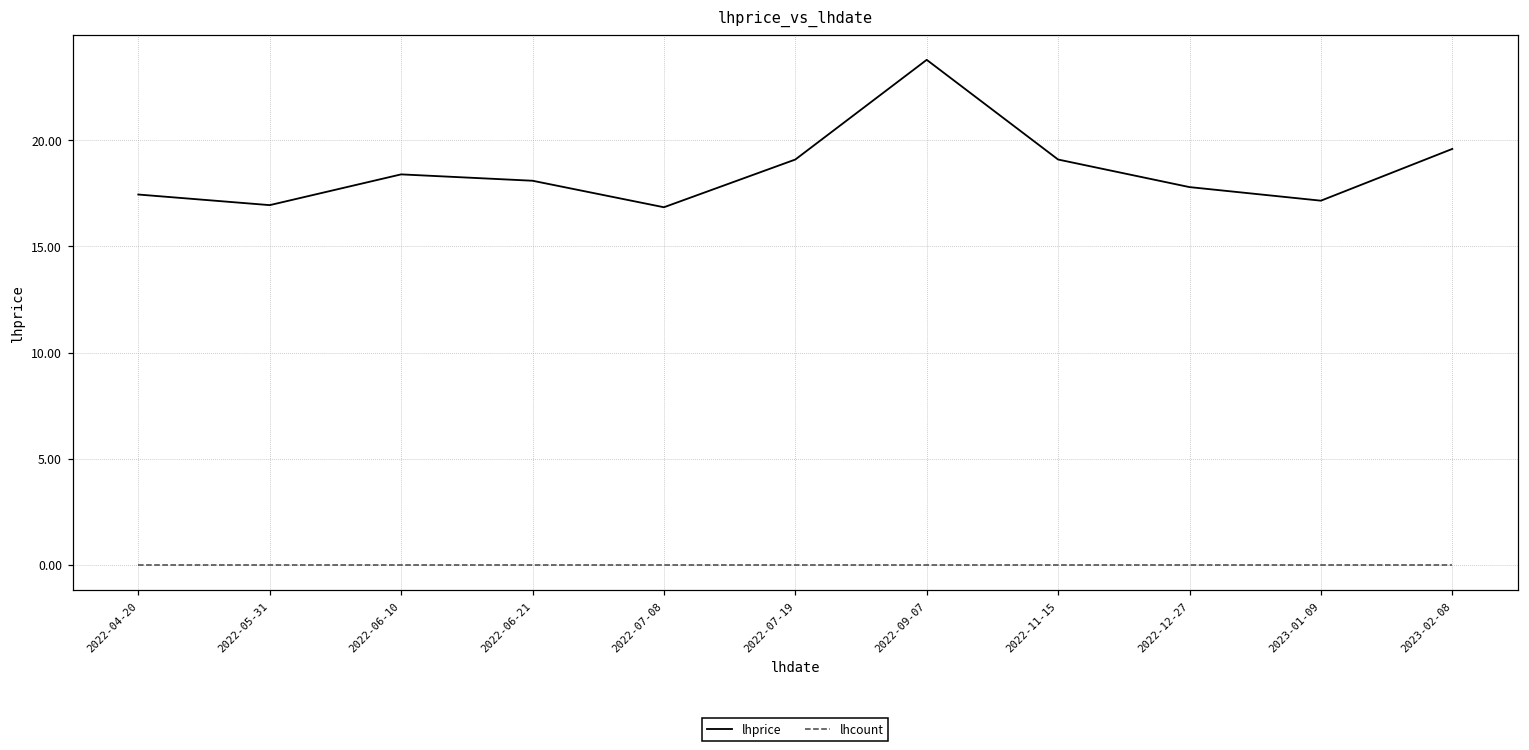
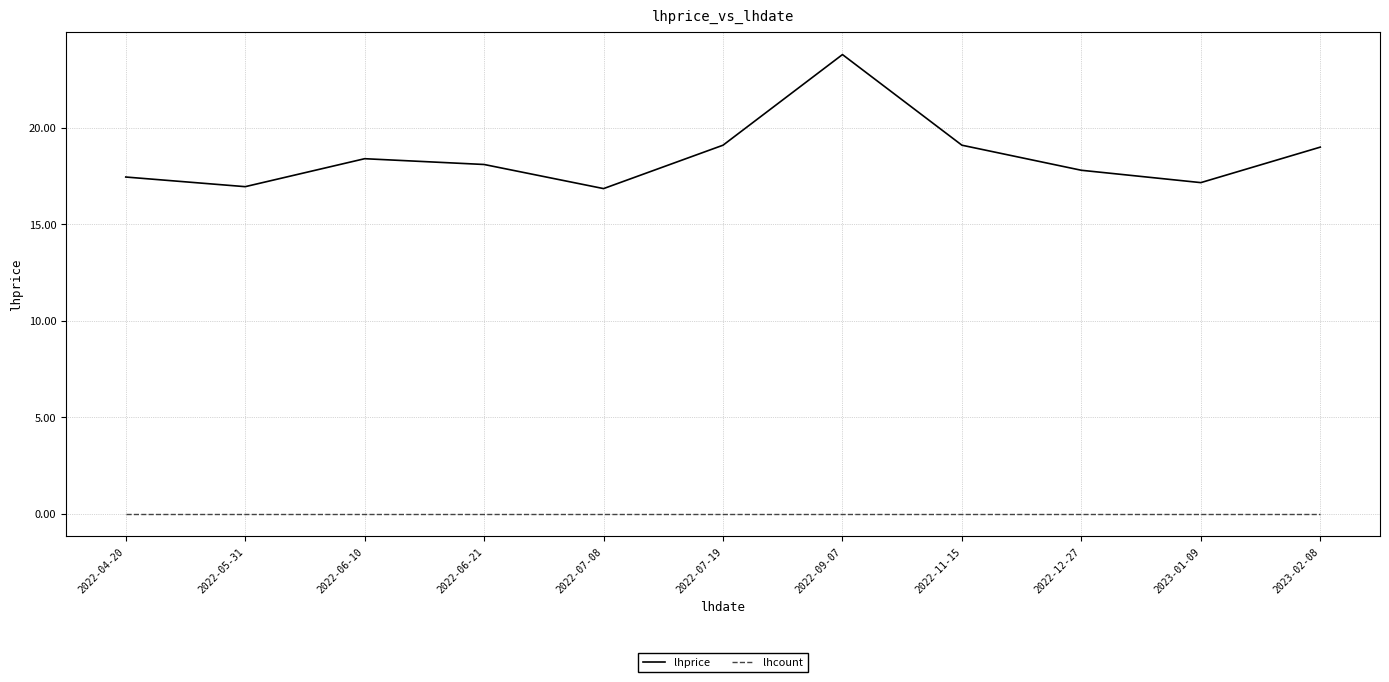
  {
    "lhprice": {
      "2022-04-20": 17.5,
      "2022-05-31": 17.0,
      "2022-06-10": 18.4,
      "2022-06-21": 18.1,
      "2022-07-08": 16.9,
      "2022-07-19": 19.1,
      "2022-09-07": 23.8,
      "2022-11-15": 19.1,
      "2022-12-27": 17.8,
      "2023-01-09": 17.2,
-     "2023-02-08": 19.6
+     "2023-02-08": 19.0
    },
    "lhcount": {
      "2022-04-20": 0.0,
      "2022-05-31": 0.0,
      "2022-06-10": 0.0,
      "2022-06-21": 0.0,
      "2022-07-08": 0.0,
      "2022-07-19": 0.0,
      "2022-09-07": 0.0,
      "2022-11-15": 0.0,
      "2022-12-27": 0.0,
      "2023-01-09": 0.0,
      "2023-02-08": 0.0
    }
  }
